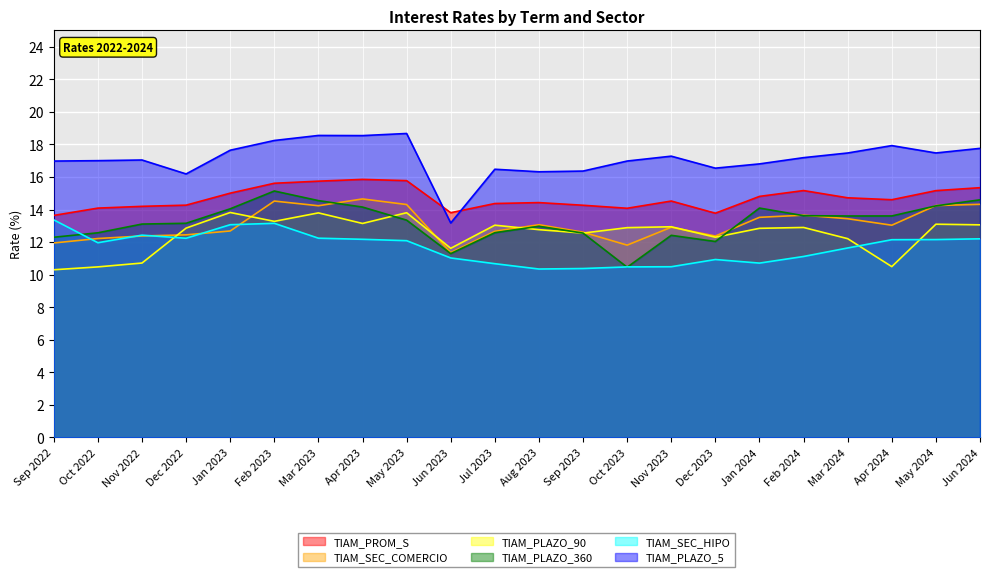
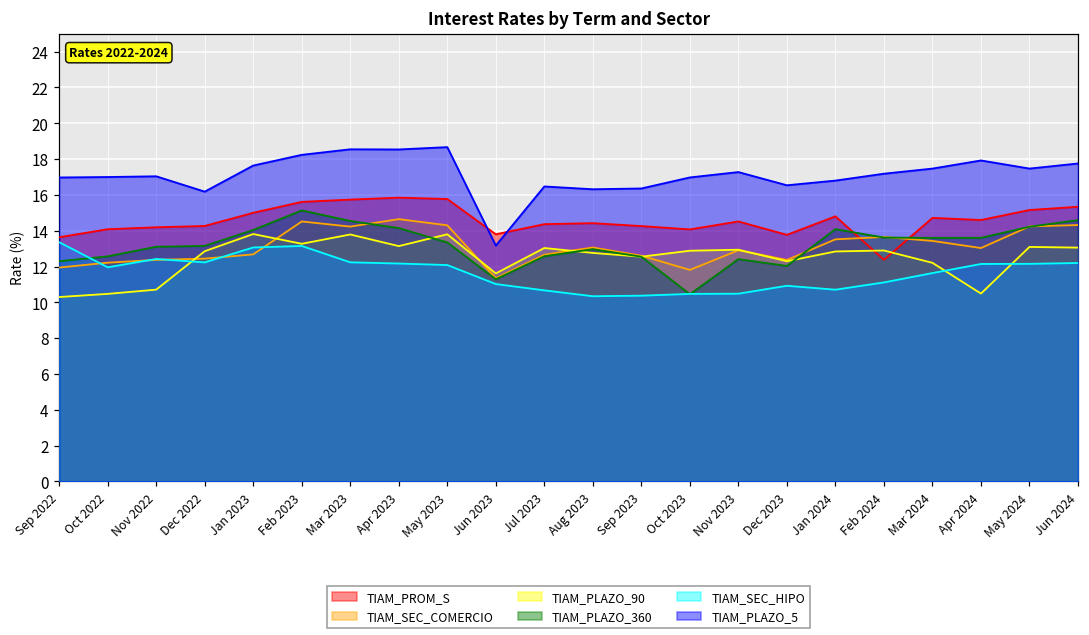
  {
    "TIAM_PROM_S": {
      "Sep 2022": 13.6,
      "Oct 2022": 14.1,
      "Nov 2022": 14.2,
      "Dec 2022": 14.3,
      "Jan 2023": 15.0,
      "Feb 2023": 15.6,
      "Mar 2023": 15.7,
      "Apr 2023": 15.9,
      "May 2023": 15.8,
      "Jun 2023": 13.8,
      "Jul 2023": 14.4,
      "Aug 2023": 14.4,
      "Sep 2023": 14.3,
      "Oct 2023": 14.1,
      "Nov 2023": 14.5,
      "Dec 2023": 13.8,
      "Jan 2024": 14.8,
-     "Feb 2024": 15.2,
+     "Feb 2024": 12.4,
      "Mar 2024": 14.7,
      "Apr 2024": 14.6,
      "May 2024": 15.2,
      "Jun 2024": 15.3
    },
    "TIAM_SEC_COMERCIO": {
      "Sep 2022": 11.9,
      "Oct 2022": 12.2,
      "Dec 2022": 12.4,
      "Jan 2023": 12.7,
      "Feb 2023": 14.5,
      "Mar 2023": 14.2,
      "Apr 2023": 14.7,
      "May 2023": 14.3,
      "Oct 2023": 11.8,
      "Jan 2024": 13.5,
      "Mar 2024": 13.4,
      "Apr 2024": 13.0,
      "Jun 2024": 14.3
    },
    "TIAM_PLAZO_90": {
      "Sep 2022": 10.3,
      "Oct 2022": 10.5,
      "Nov 2022": 10.7,
      "Dec 2022": 12.9,
      "Jan 2023": 13.8,
      "Mar 2023": 13.8,
      "Apr 2023": 13.1,
      "May 2023": 13.8,
      "Jun 2023": 11.6,
      "Jul 2023": 13.0,
      "Aug 2023": 12.8,
      "Oct 2023": 12.9,
      "Jan 2024": 12.8,
      "Feb 2024": 12.9,
      "Mar 2024": 12.2,
      "Apr 2024": 10.5,
      "May 2024": 13.1,
      "Jun 2024": 13.1
    },
    "TIAM_PLAZO_360": {
      "Sep 2022": 12.3,
      "Oct 2022": 12.6,
      "Nov 2022": 13.1,
      "Dec 2022": 13.2,
      "Jan 2023": 14.0,
      "Feb 2023": 15.1,
      "Mar 2023": 14.5,
      "Apr 2023": 14.2,
      "May 2023": 13.3,
      "Nov 2023": 12.4,
      "Dec 2023": 12.0,
      "Jan 2024": 14.1,
      "Mar 2024": 13.6,
      "Apr 2024": 13.6,
      "Jun 2024": 14.6
    },
    "TIAM_SEC_HIPO": {
      "Sep 2022": 13.4,
      "Oct 2022": 12.0,
      "Dec 2022": 12.2,
      "Jan 2023": 13.1,
      "Mar 2023": 12.2,
      "Apr 2023": 12.2,
      "May 2023": 12.1,
      "Jun 2023": 11.0,
      "Jul 2023": 10.7,
      "Aug 2023": 10.3,
      "Sep 2023": 10.4,
      "Nov 2023": 10.5,
      "Dec 2023": 10.9,
      "Jan 2024": 10.7,
      "Feb 2024": 11.1,
      "Mar 2024": 11.6,
      "Apr 2024": 12.1,
      "May 2024": 12.2,
      "Jun 2024": 12.2
    },
    "TIAM_PLAZO_5": {
      "Sep 2022": 17.0,
      "Oct 2022": 17.0,
      "Nov 2022": 17.0,
      "Dec 2022": 16.2,
      "Jan 2023": 17.6,
      "Feb 2023": 18.2,
      "Mar 2023": 18.5,
      "Apr 2023": 18.5,
      "May 2023": 18.7,
      "Jun 2023": 13.2,
      "Jul 2023": 16.5,
      "Aug 2023": 16.3,
      "Sep 2023": 16.4,
      "Oct 2023": 17.0,
      "Nov 2023": 17.3,
      "Dec 2023": 16.5,
      "Jan 2024": 16.8,
      "Feb 2024": 17.2,
      "Mar 2024": 17.5,
      "Apr 2024": 17.9,
      "May 2024": 17.5,
      "Jun 2024": 17.8
    }
  }
